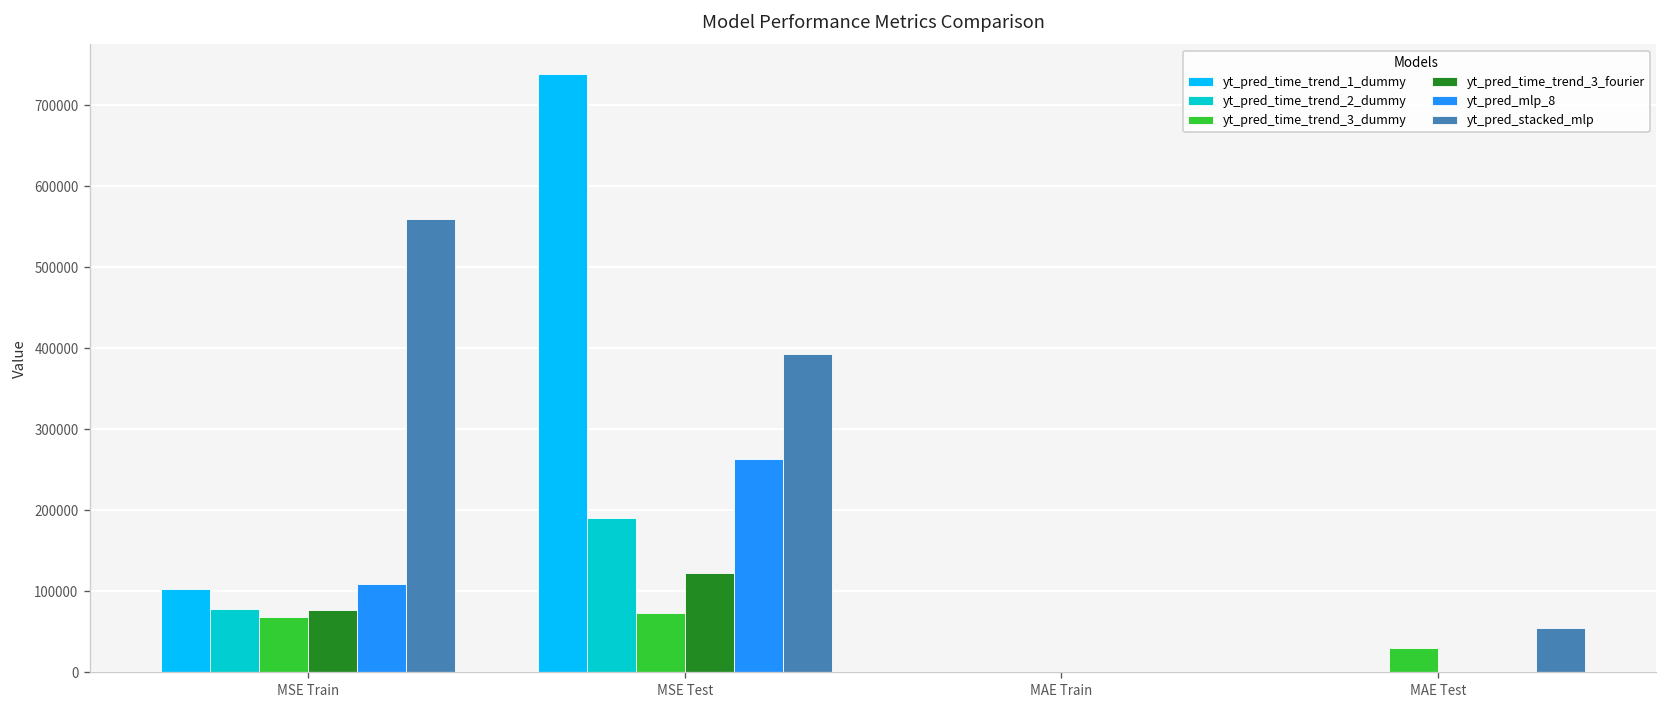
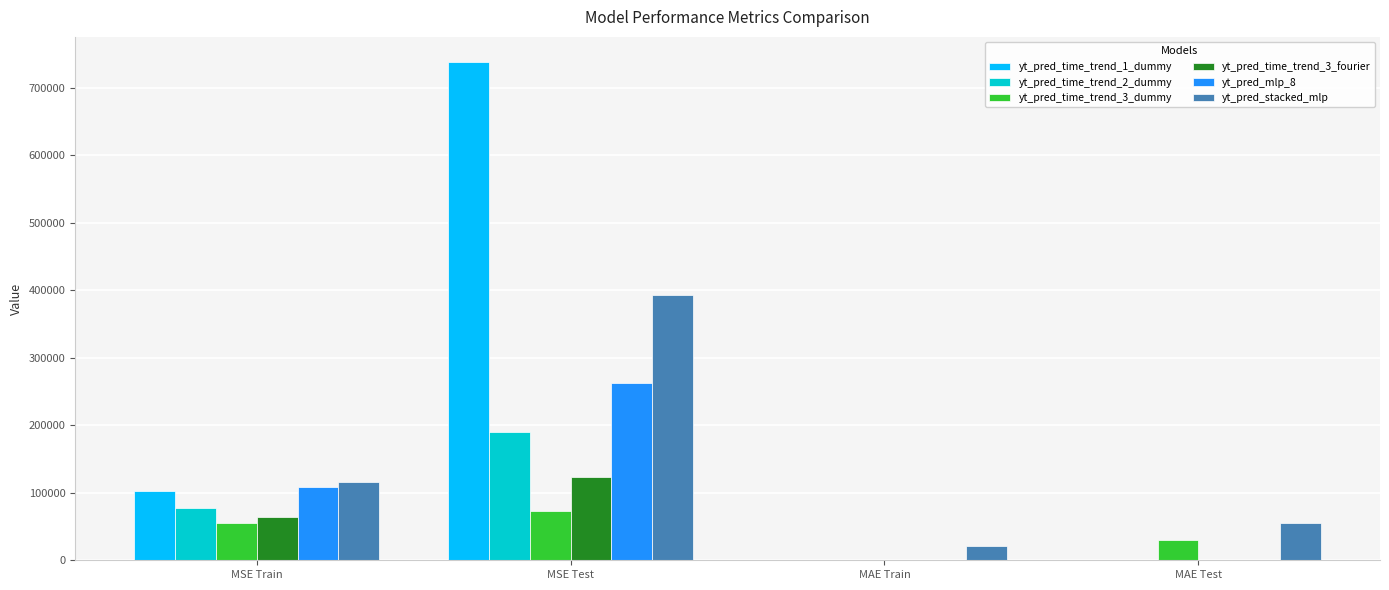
  {
    "yt_pred_time_trend_3_dummy": {
-     "MSE Train": 70000,
+     "MSE Train": 60000,
      "MSE Test": 70000,
      "MAE Test": 30000
    },
    "yt_pred_time_trend_3_fourier": {
-     "MSE Train": 80000,
+     "MSE Train": 60000,
      "MSE Test": 120000
    },
    "yt_pred_stacked_mlp": {
-     "MSE Train": 560000,
+     "MSE Train": 120000,
      "MSE Test": 390000,
-     "MAE Train": 0,
+     "MAE Train": 20000,
      "MAE Test": 60000
    }
  }
